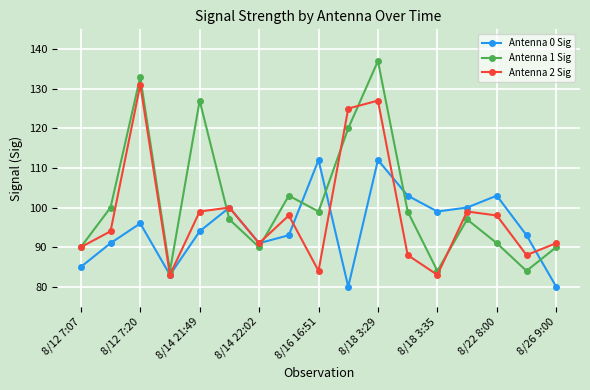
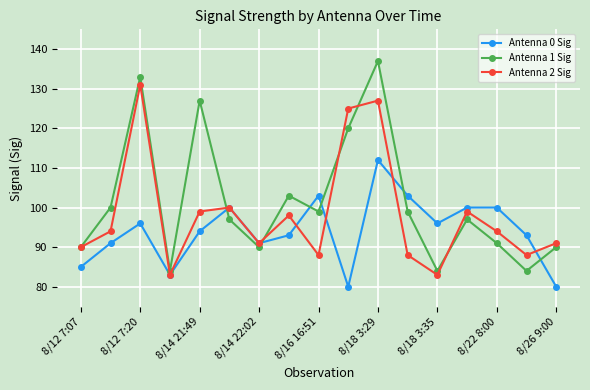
  {
    "Antenna 0 Sig": {
      "8/12 7:07": 85,
      "8/12 7:20": 96,
      "8/14 21:49": 94,
-     "8/16 16:51": 112,
+     "8/16 16:51": 103,
      "8/18 3:29": 112,
-     "8/18 3:35": 99,
-     "8/22 8:00": 103,
+     "8/18 3:35": 96,
+     "8/22 8:00": 100,
      "8/26 9:00": 80
    },
    "Antenna 1 Sig": {
      "8/12 7:20": 133,
      "8/14 21:49": 127,
      "8/14 22:02": 90,
      "8/16 16:51": 99,
      "8/18 3:29": 137,
      "8/18 3:35": 84,
      "8/22 8:00": 91,
      "8/26 9:00": 90
    },
    "Antenna 2 Sig": {
      "8/12 7:20": 131,
      "8/14 21:49": 99,
-     "8/16 16:51": 84,
+     "8/16 16:51": 88,
      "8/18 3:29": 127,
      "8/18 3:35": 83,
-     "8/22 8:00": 98,
+     "8/22 8:00": 94,
      "8/26 9:00": 91
    }
  }
